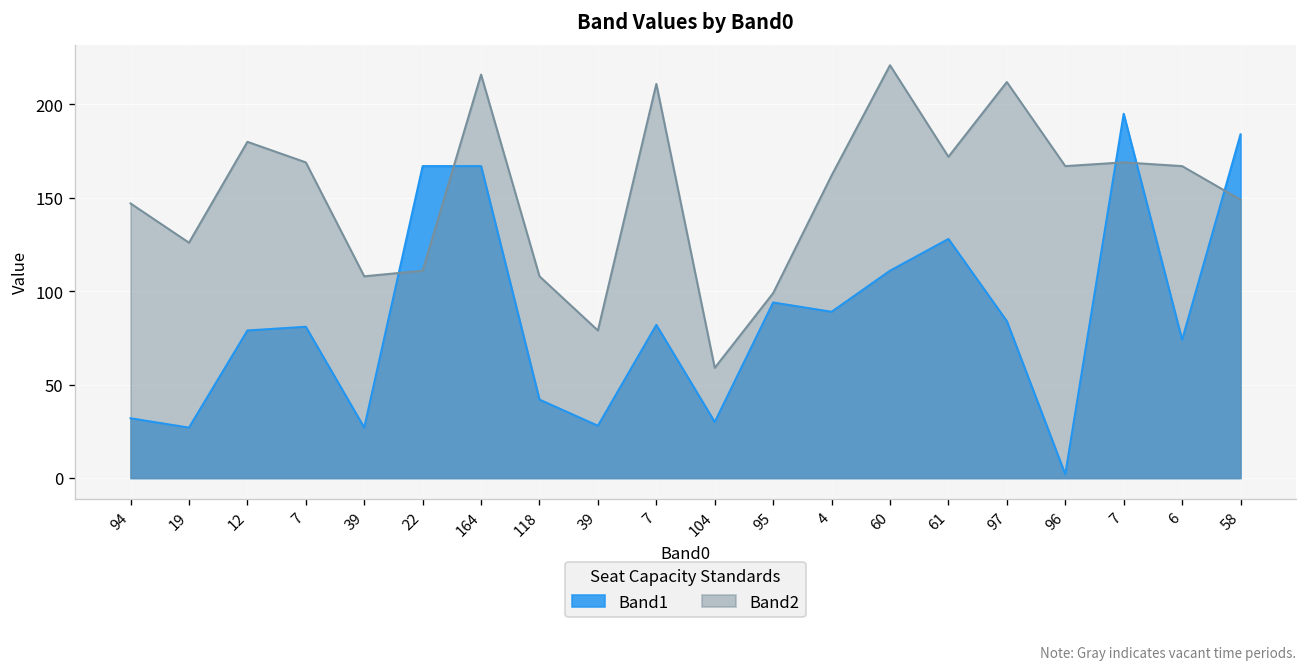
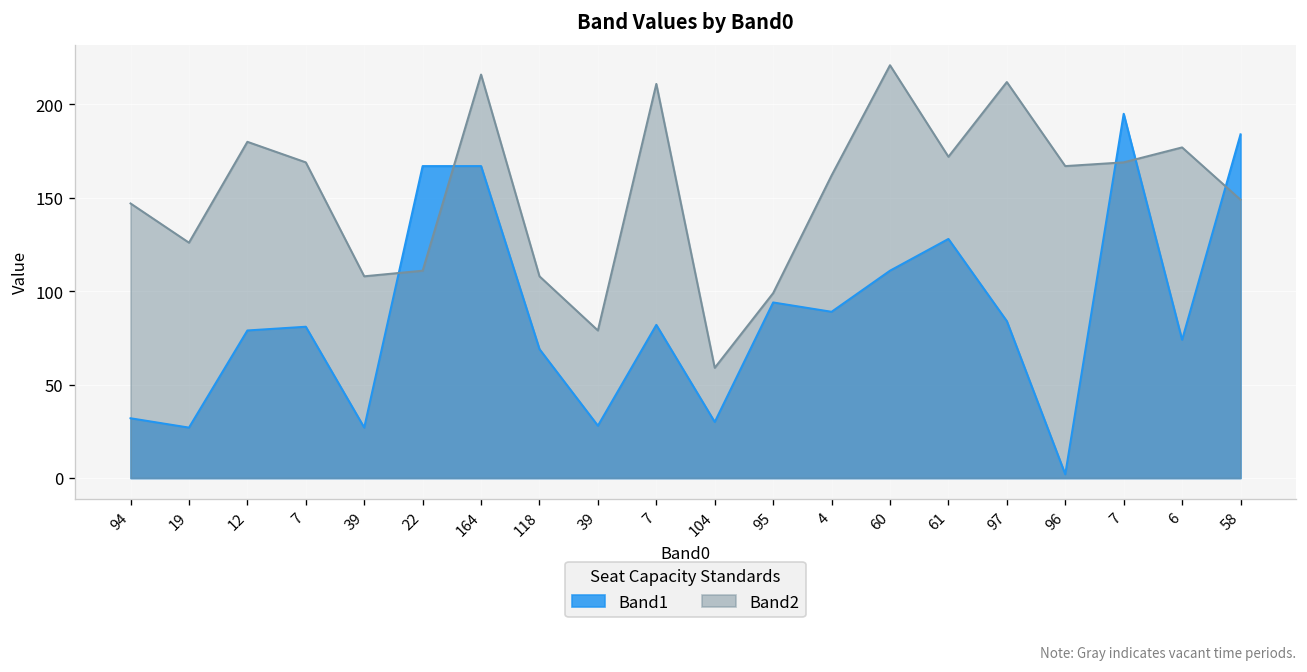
  {
    "Band1": {
      "94": 32,
      "19": 27,
      "12": 79,
      "22": 167,
      "164": 167,
-     "118": 42,
+     "118": 69,
      "104": 30,
      "95": 94,
      "4": 89,
      "60": 111,
      "61": 128,
      "97": 84,
      "96": 2,
      "6": 74,
      "58": 184
    },
    "Band2": {
      "94": 147,
      "19": 126,
      "12": 180,
      "22": 111,
      "164": 216,
      "118": 108,
      "104": 59,
      "95": 99,
      "4": 162,
      "60": 221,
      "61": 172,
      "97": 212,
      "96": 167,
-     "6": 167,
+     "6": 177,
      "58": 149
    }
  }
